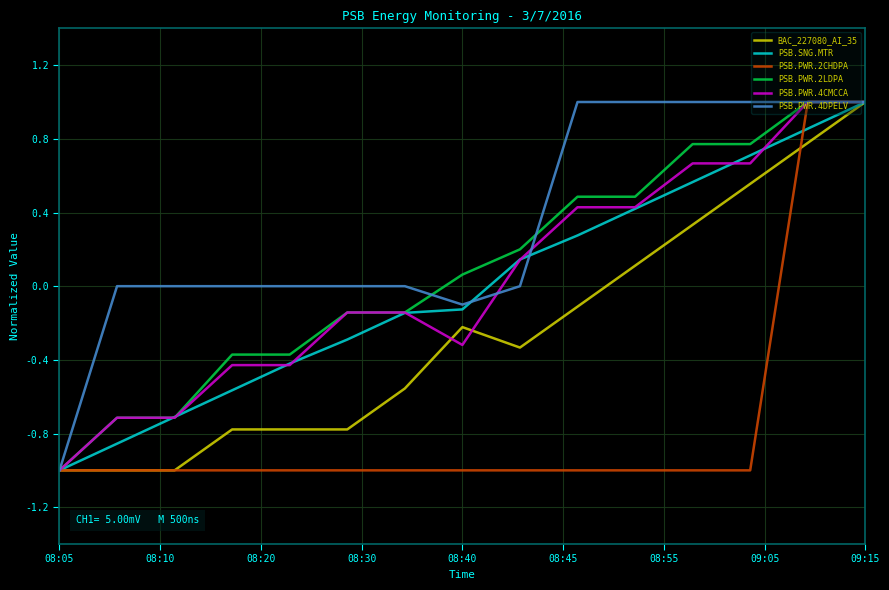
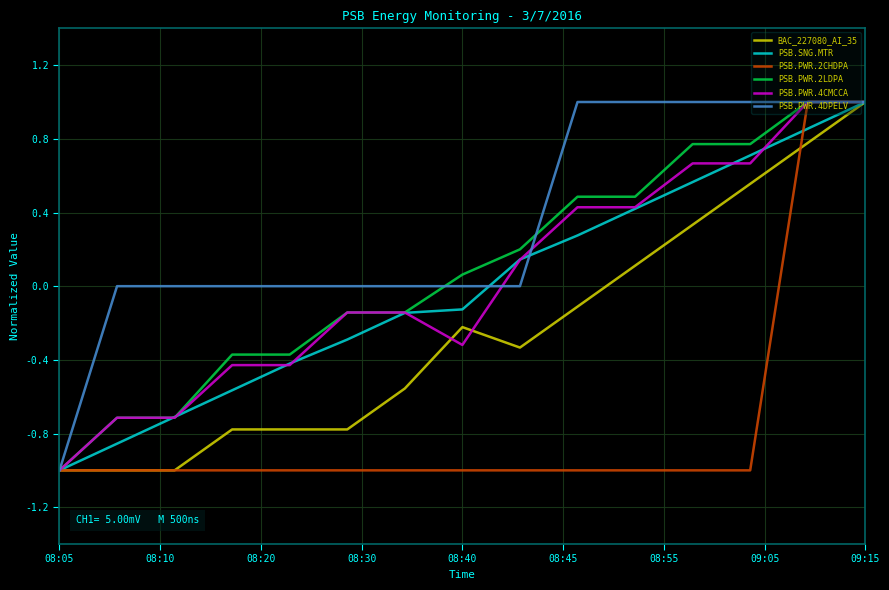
  {
    "BAC_227080_AI_35": {
      "08:40": -0.22
    },
    "PSB.SNG.MTR": {
      "08:40": -0.13
    },
    "PSB.PWR.2CHDPA": {
      "08:40": -1.00
    },
    "PSB.PWR.2LDPA": {
      "08:40": 0.06
    },
    "PSB.PWR.4CMCCA": {
      "08:40": -0.32
    },
    "PSB.PWR.4DPELV": {
-     "08:40": -0.10
+     "08:40": 0.00
    }
  }
